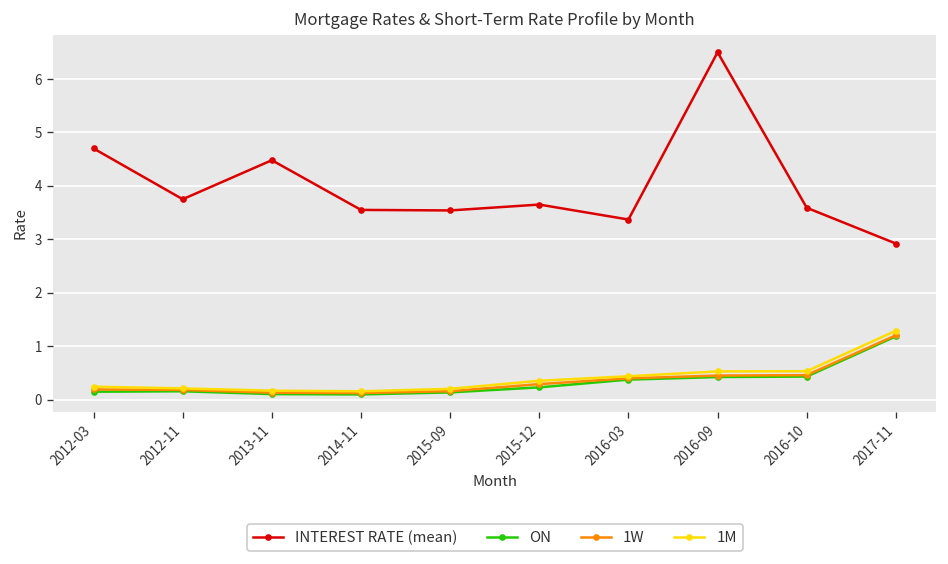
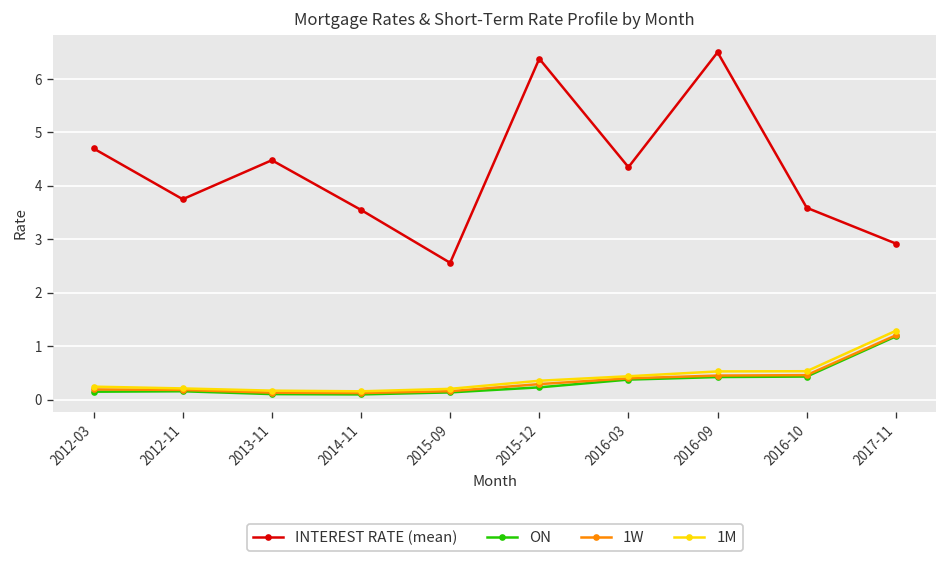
  {
    "INTEREST RATE (mean)": {
      "2012-03": 4.7,
      "2012-11": 3.8,
      "2013-11": 4.5,
      "2014-11": 3.6,
-     "2015-09": 3.5,
-     "2015-12": 3.7,
-     "2016-03": 3.4,
+     "2015-09": 2.6,
+     "2015-12": 6.4,
+     "2016-03": 4.4,
      "2016-09": 6.5,
      "2016-10": 3.6,
      "2017-11": 2.9
    },
    "ON": {
      "2015-12": 0.2
    },
    "1W": {
      "2015-12": 0.3
    },
    "1M": {
      "2015-12": 0.4,
      "2016-09": 0.5,
      "2016-10": 0.5,
      "2017-11": 1.3
    }
  }
